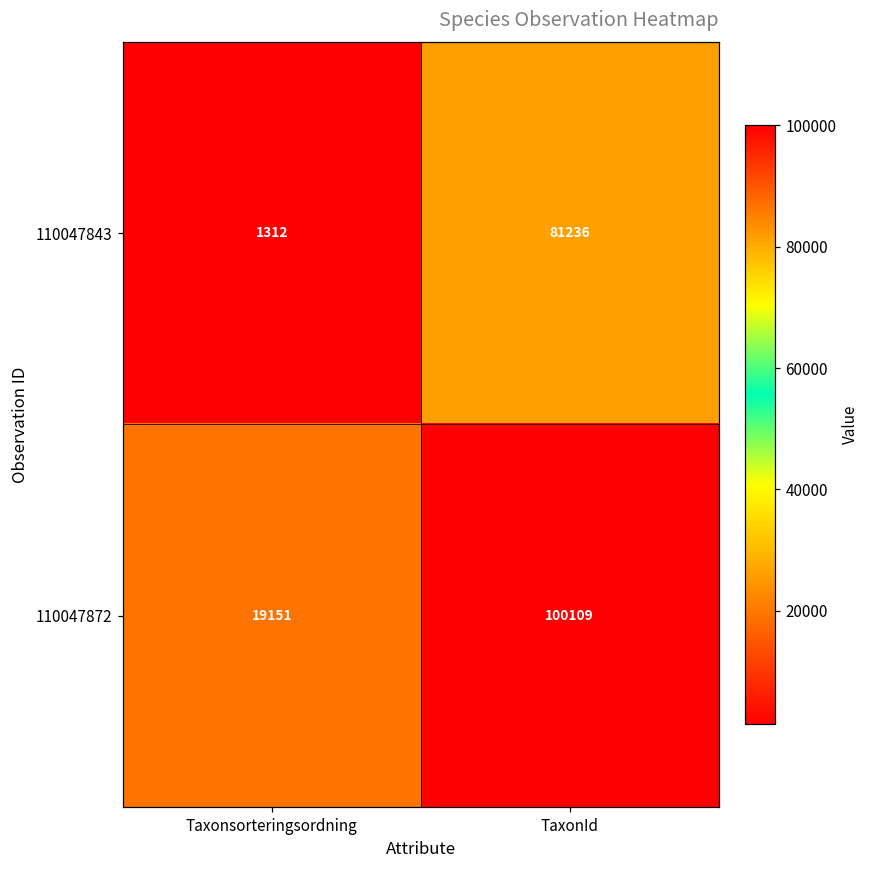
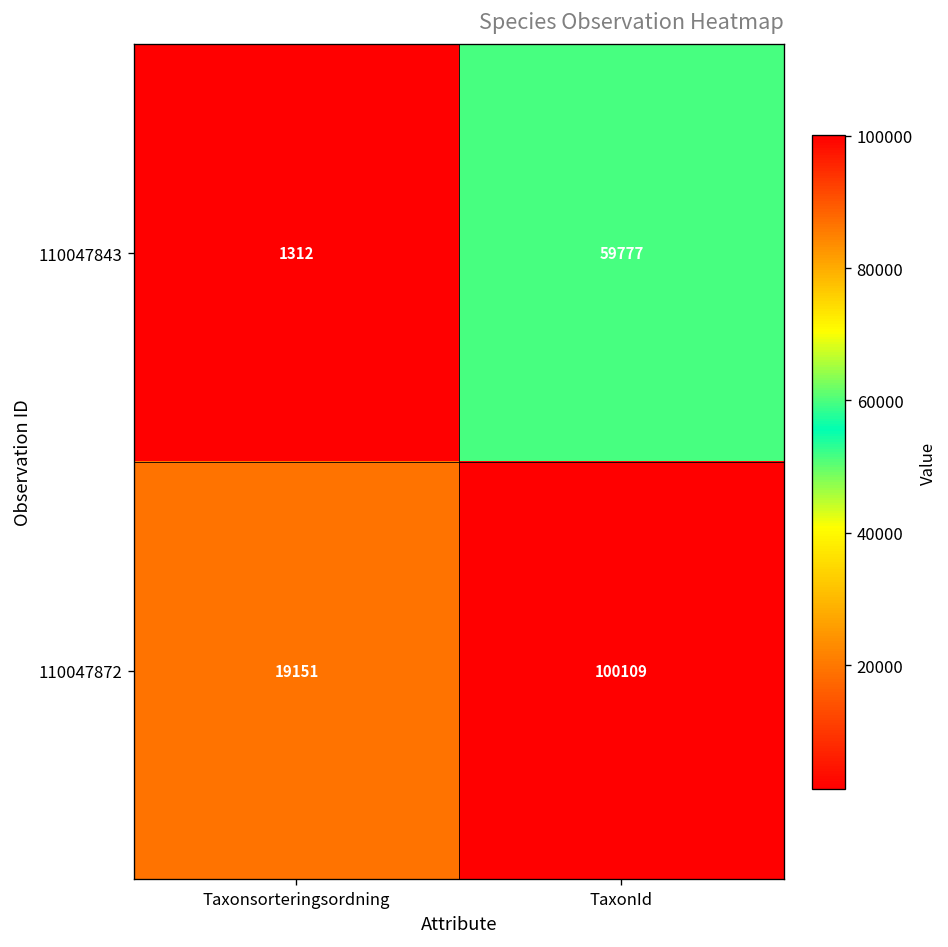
  {
    "110047843": {
      "Taxonsorteringsordning": 1312,
-     "TaxonId": 81236
+     "TaxonId": 59777
    },
    "110047872": {
      "Taxonsorteringsordning": 19151,
      "TaxonId": 100109
    }
  }
